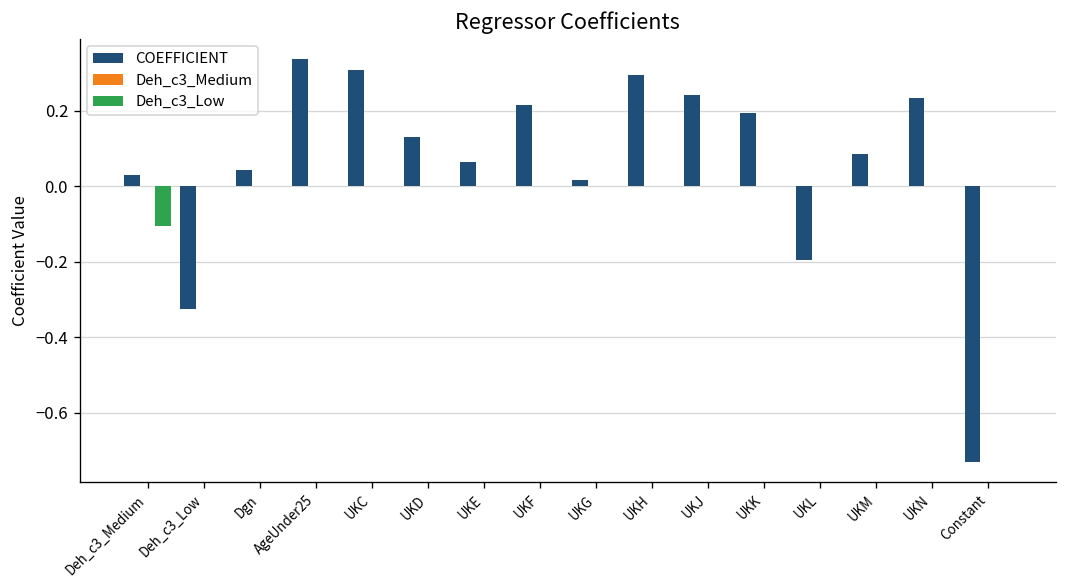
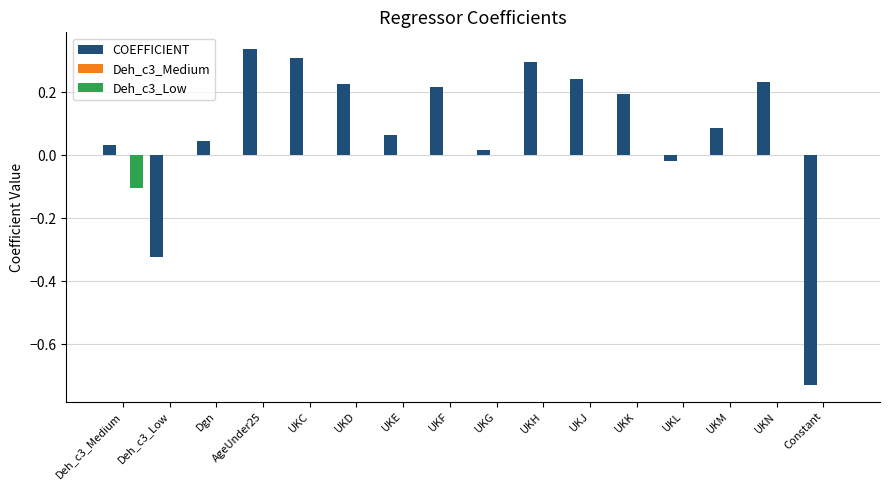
  {
    "COEFFICIENT": {
      "Deh_c3_Medium": 0.03,
      "Deh_c3_Low": -0.32,
      "Dgn": 0.04,
      "AgeUnder25": 0.34,
      "UKC": 0.31,
-     "UKD": 0.13,
+     "UKD": 0.23,
      "UKE": 0.06,
      "UKF": 0.22,
      "UKG": 0.02,
      "UKH": 0.30,
      "UKJ": 0.24,
      "UKK": 0.19,
-     "UKL": -0.20,
+     "UKL": -0.02,
      "UKM": 0.09,
      "UKN": 0.23,
      "Constant": -0.73
    },
    "Deh_c3_Low": {
      "Deh_c3_Medium": -0.10
    }
  }
